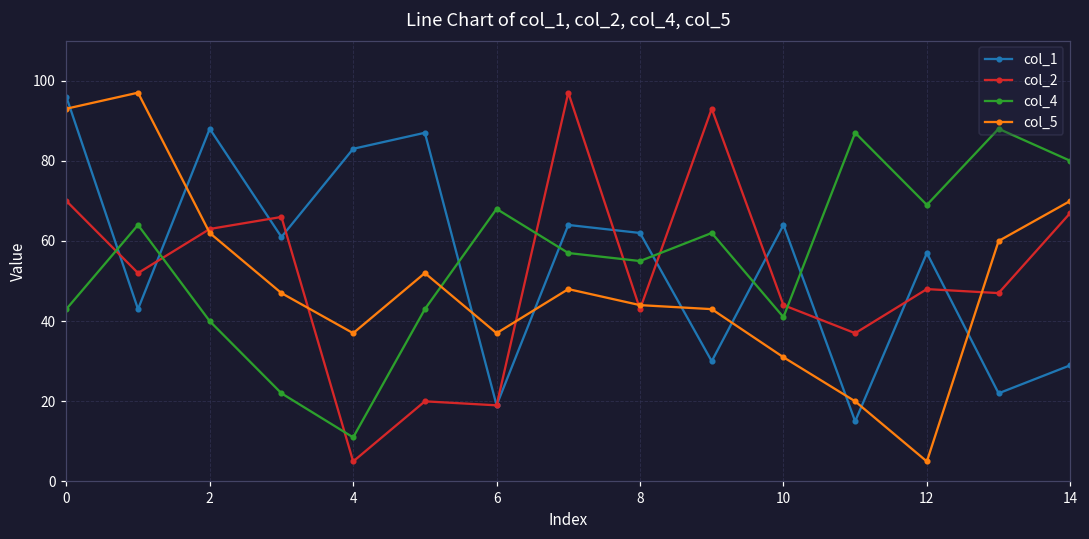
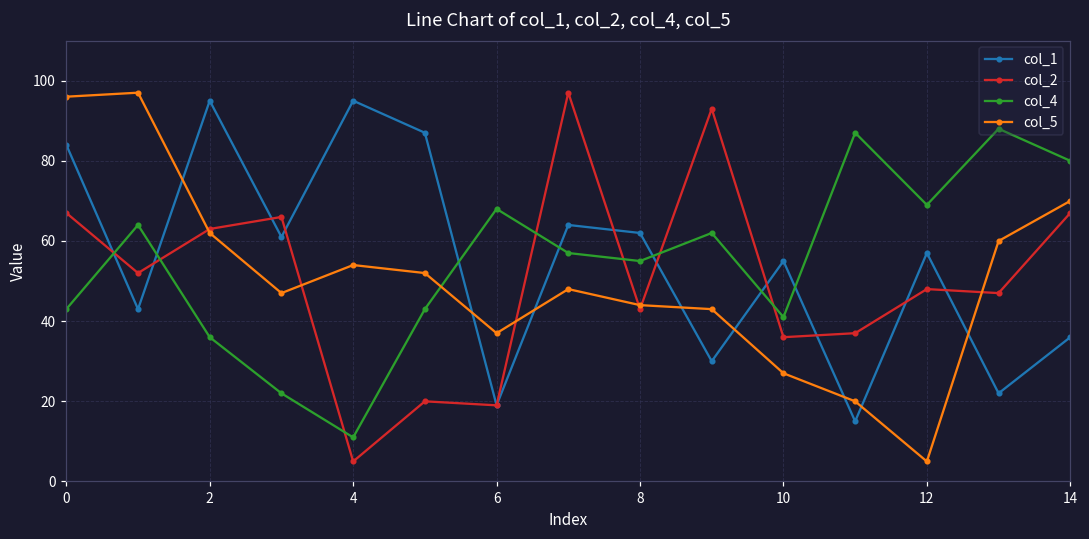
  {
    "col_1": {
-     "0": 96,
-     "2": 88,
-     "4": 83,
+     "0": 84,
+     "2": 95,
+     "4": 95,
      "8": 62,
-     "10": 64,
+     "10": 55,
      "12": 57,
-     "14": 29
+     "14": 36
    },
    "col_2": {
-     "0": 70,
+     "0": 67,
      "2": 63,
      "4": 5,
      "8": 43,
-     "10": 44,
+     "10": 36,
      "12": 48,
      "14": 67
    },
    "col_4": {
      "0": 43,
-     "2": 40,
+     "2": 36,
      "4": 11,
      "6": 68,
      "8": 55,
      "10": 41,
      "12": 69,
      "14": 80
    },
    "col_5": {
-     "0": 93,
+     "0": 96,
      "2": 62,
-     "4": 37,
+     "4": 54,
      "6": 37,
      "8": 44,
-     "10": 31,
+     "10": 27,
      "12": 5,
      "14": 70
    }
  }
